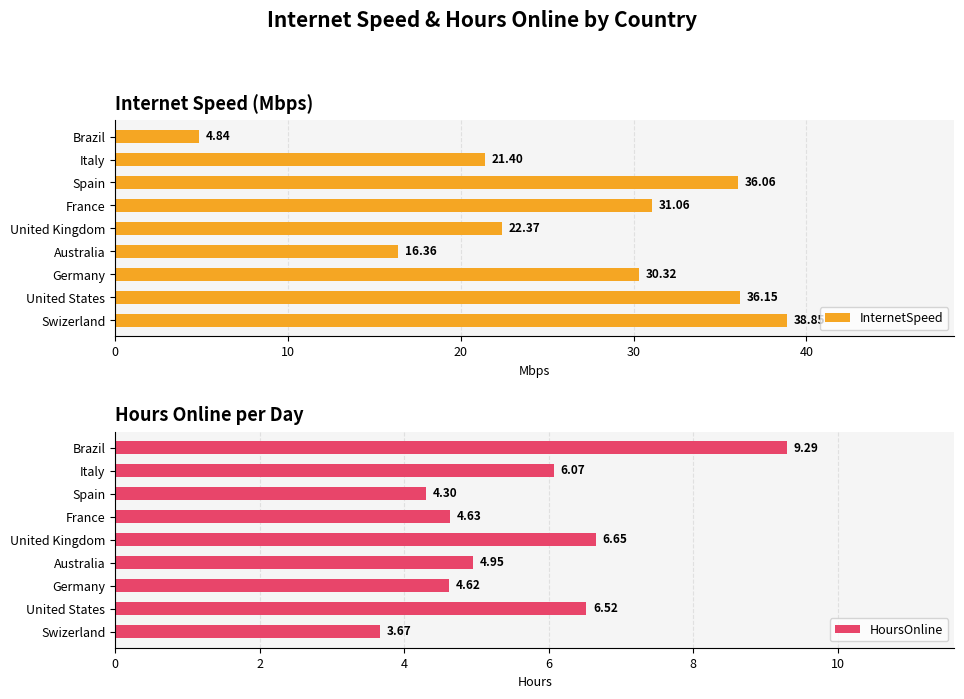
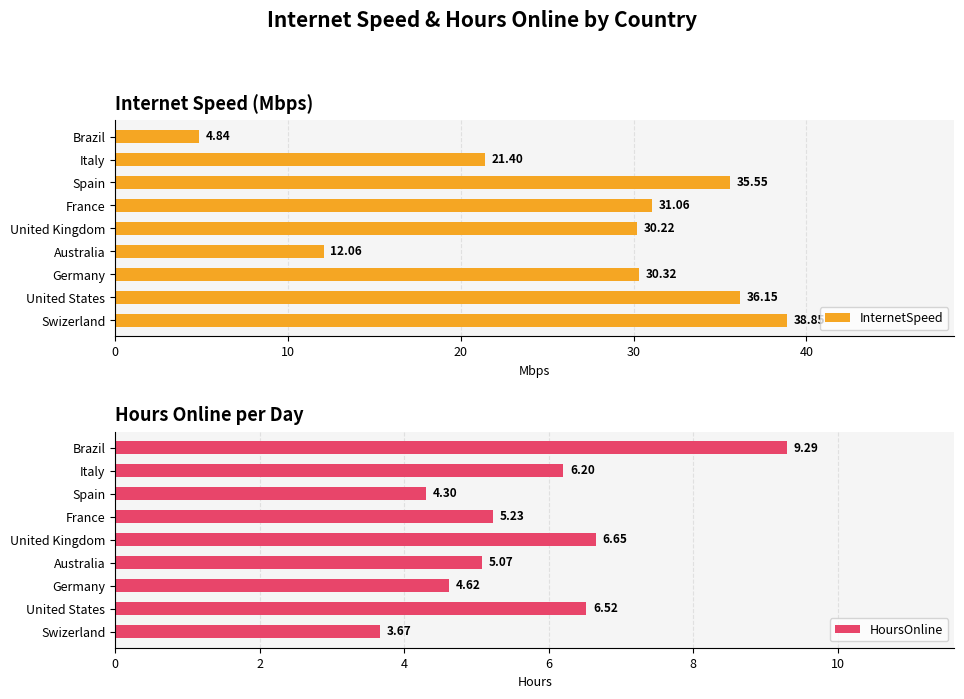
  {
    "Internet Speed (Mbps)": {
      "Brazil": 4.84,
      "Italy": 21.40,
-     "Spain": 36.06,
+     "Spain": 35.55,
      "France": 31.06,
-     "United Kingdom": 22.37,
-     "Australia": 16.36,
+     "United Kingdom": 30.22,
+     "Australia": 12.06,
      "Germany": 30.32,
      "United States": 36.15
    },
    "Hours Online per Day": {
      "Brazil": 9.29,
-     "Italy": 6.07,
+     "Italy": 6.20,
      "Spain": 4.30,
-     "France": 4.63,
+     "France": 5.23,
      "United Kingdom": 6.65,
-     "Australia": 4.95,
+     "Australia": 5.07,
      "Germany": 4.62,
      "United States": 6.52,
      "Swizerland": 3.67
    }
  }
